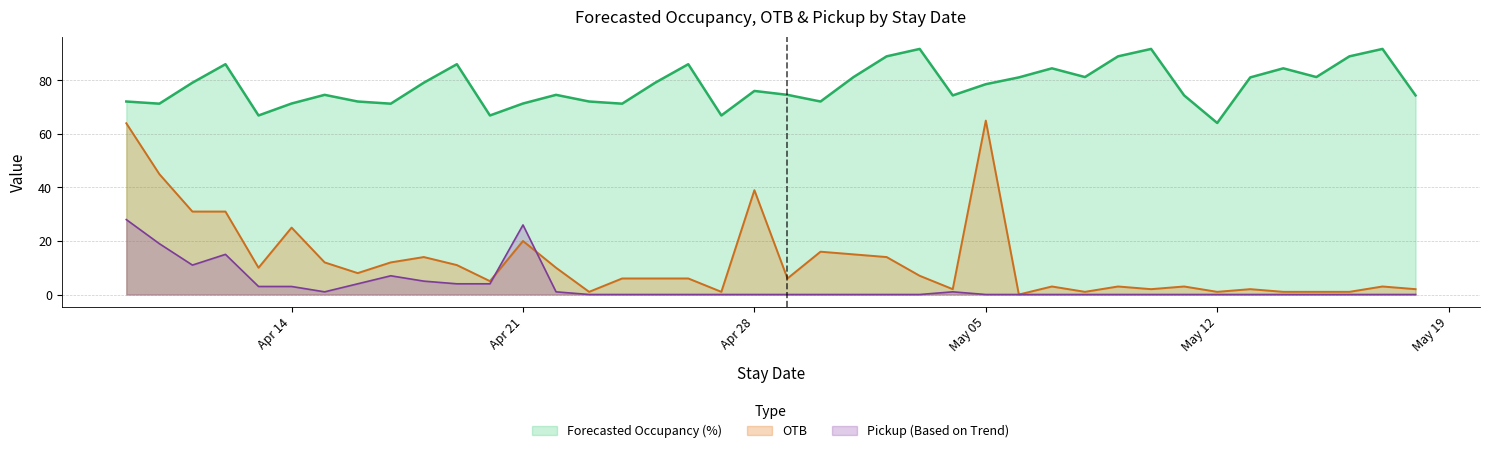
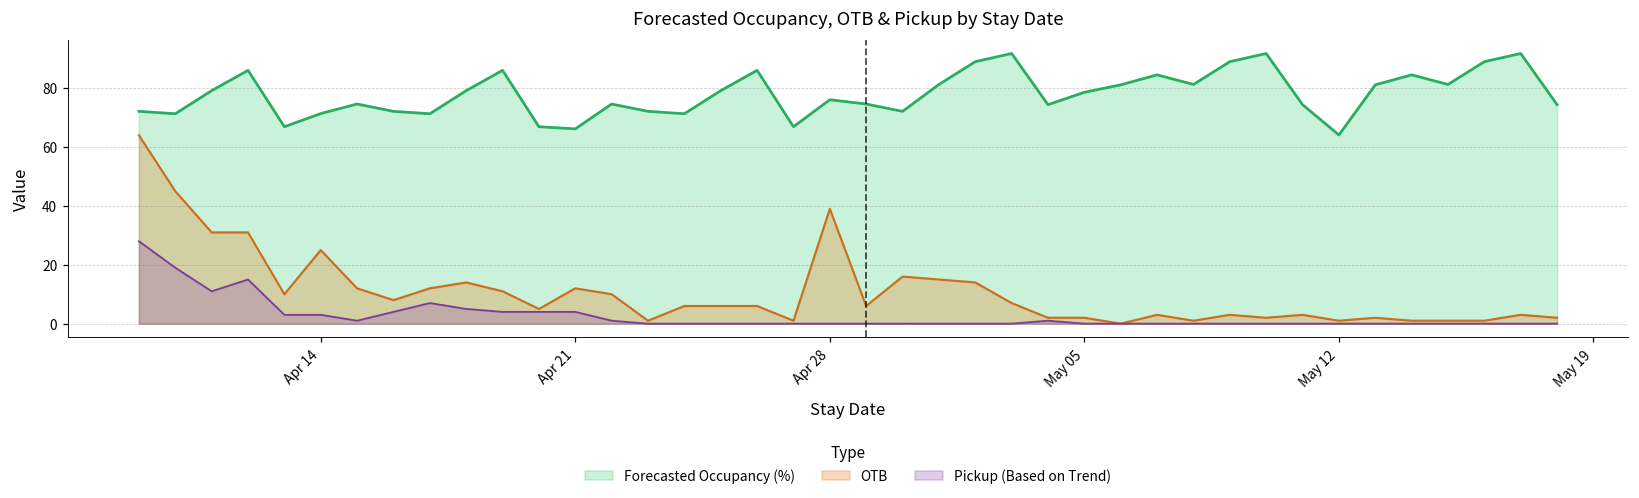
  {
    "Forecasted Occupancy (%)": {
      "Apr 14": 71,
-     "Apr 21": 71,
+     "Apr 21": 66,
      "Apr 28": 76,
      "May 05": 79,
      "May 12": 64
    },
    "OTB": {
      "Apr 14": 25,
-     "Apr 21": 20,
+     "Apr 21": 12,
      "Apr 28": 39,
-     "May 05": 65,
+     "May 05": 2,
      "May 12": 1
    },
    "Pickup (Based on Trend)": {
      "Apr 14": 3,
-     "Apr 21": 26,
+     "Apr 21": 4,
      "Apr 28": 0,
      "May 05": 0,
      "May 12": 0
    }
  }
